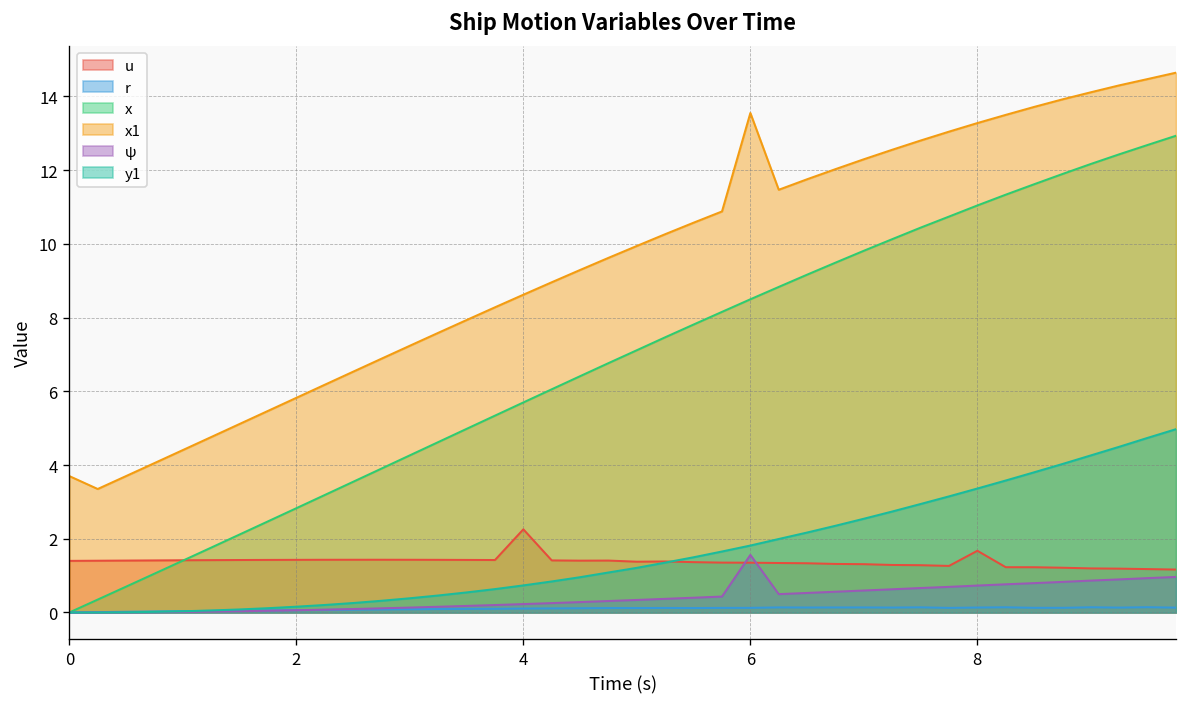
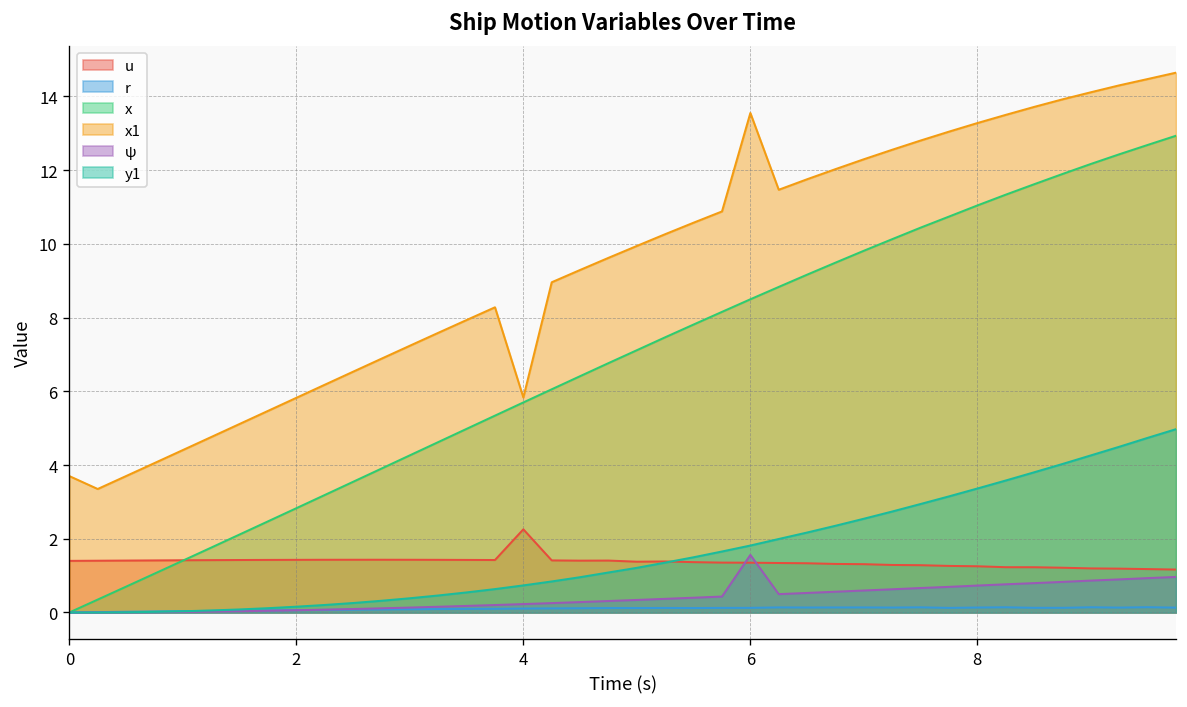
  {
    "u": {
      "0": 1.4,
      "2": 1.4,
      "4": 2.3,
      "6": 1.4,
-     "8": 1.7
+     "8": 1.3
    },
    "x1": {
      "0": 3.7,
      "2": 5.8,
-     "4": 8.6,
+     "4": 5.8,
      "6": 13.6,
      "8": 13.3
    },
    "ψ": {
      "4": 0.2,
      "6": 1.6,
      "8": 0.7
    }
  }
